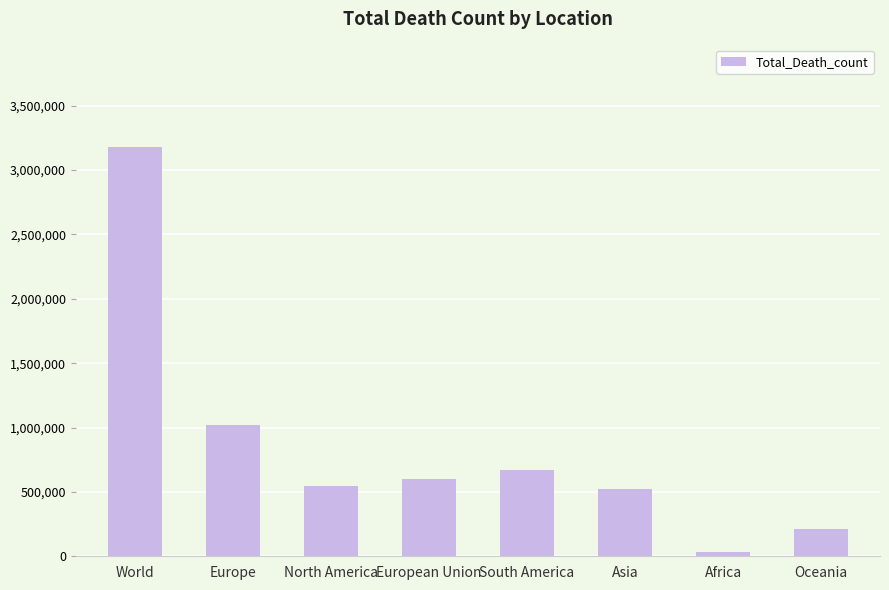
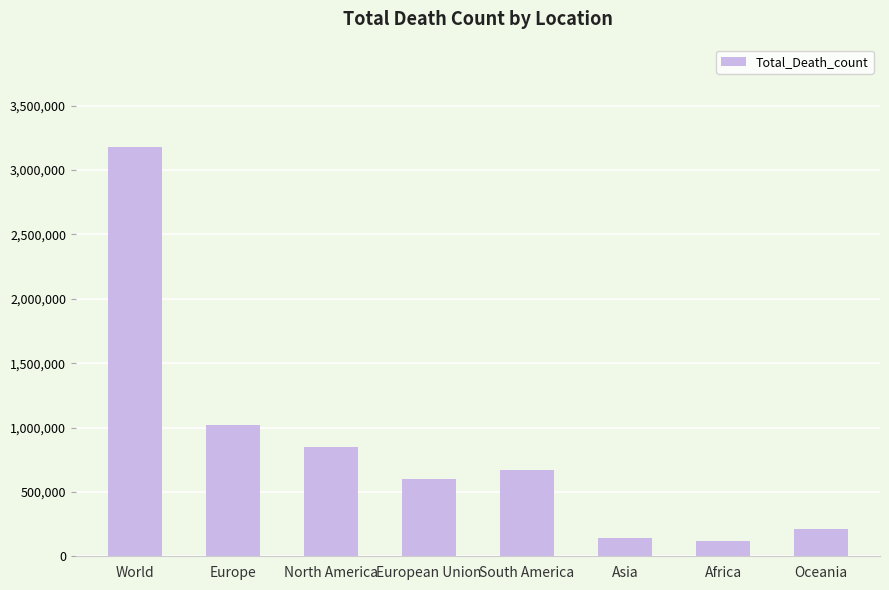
  {
    "World": "3,180,000",
    "Europe": "1,020,000",
-   "North America": "540,000",
+   "North America": "850,000",
    "European Union": "600,000",
    "South America": "670,000",
-   "Asia": "520,000",
-   "Africa": "30,000",
+   "Asia": "140,000",
+   "Africa": "120,000",
    "Oceania": "210,000"
  }
